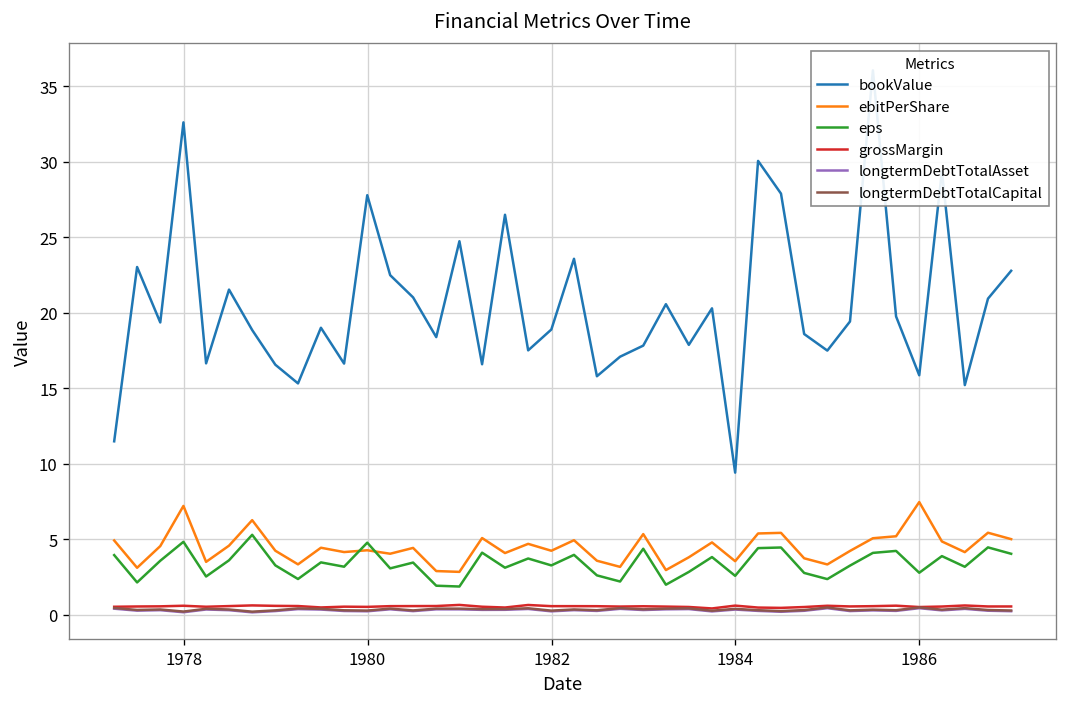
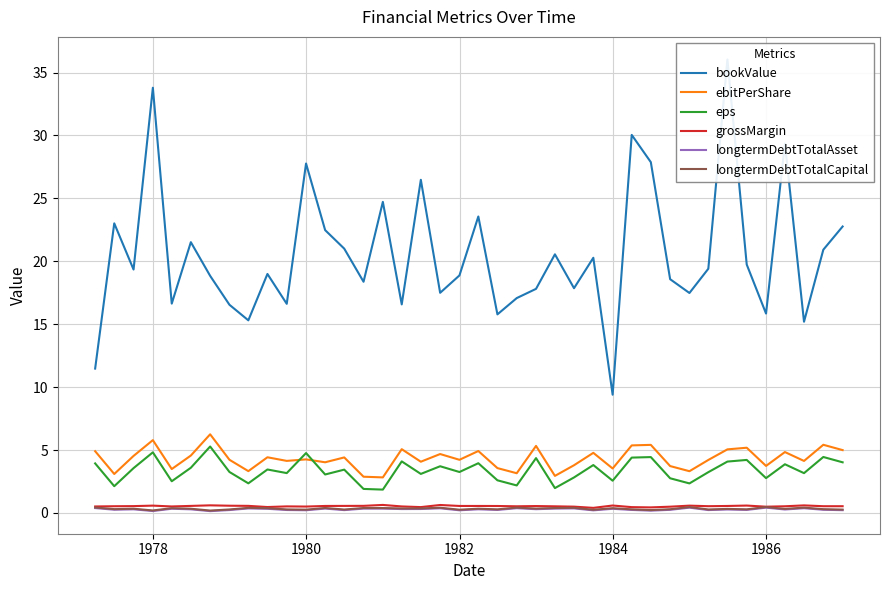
  {
    "bookValue": {
-     "1978": 32.6,
+     "1978": 33.8,
      "1980": 27.8,
      "1982": 18.9,
      "1984": 9.4,
      "1986": 15.8
    },
    "ebitPerShare": {
-     "1978": 7.2,
+     "1978": 5.8,
      "1980": 4.3,
      "1982": 4.2,
      "1984": 3.5,
-     "1986": 7.4
+     "1986": 3.7
    },
    "eps": {
      "1978": 4.8,
      "1980": 4.8,
      "1982": 3.3,
      "1984": 2.6,
      "1986": 2.8
    },
    "grossMargin": {
      "1978": 0.6,
      "1980": 0.5,
      "1982": 0.6,
      "1984": 0.6
    }
  }
